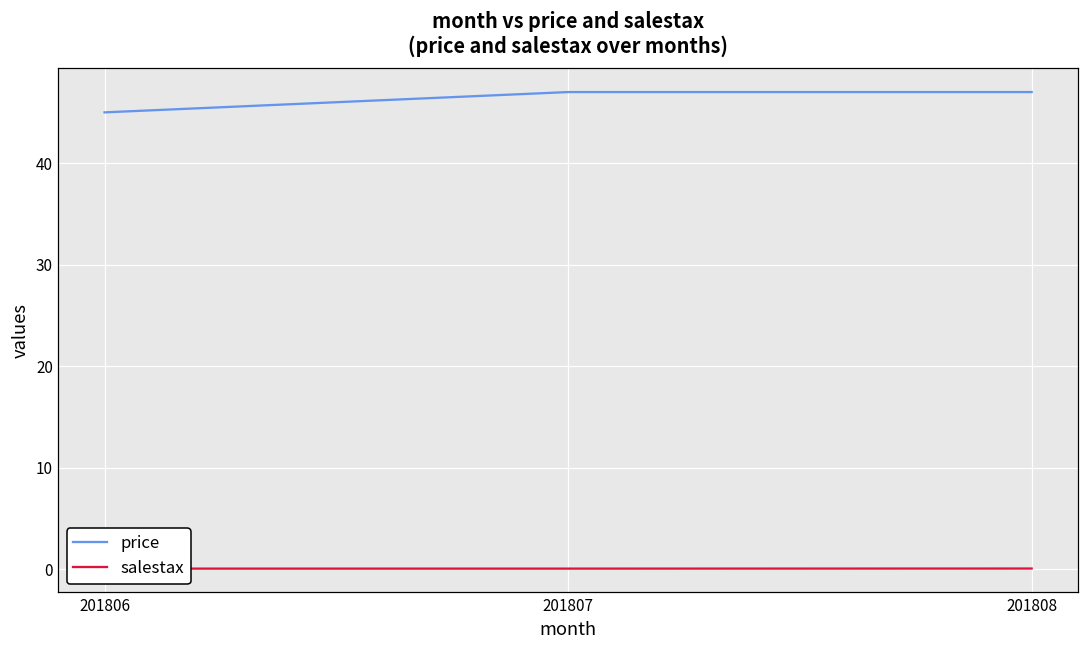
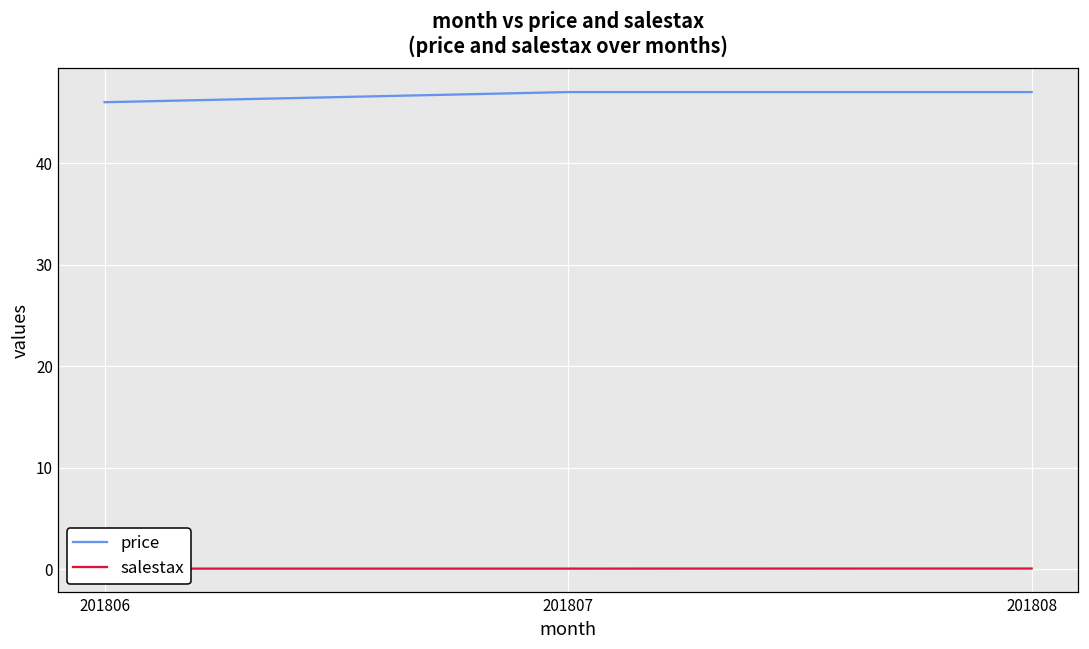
  {
    "price": {
-     "201806": 45,
+     "201806": 46,
      "201807": 47,
      "201808": 47
    },
    "salestax": {
      "201807": 0,
      "201808": 0
    }
  }
